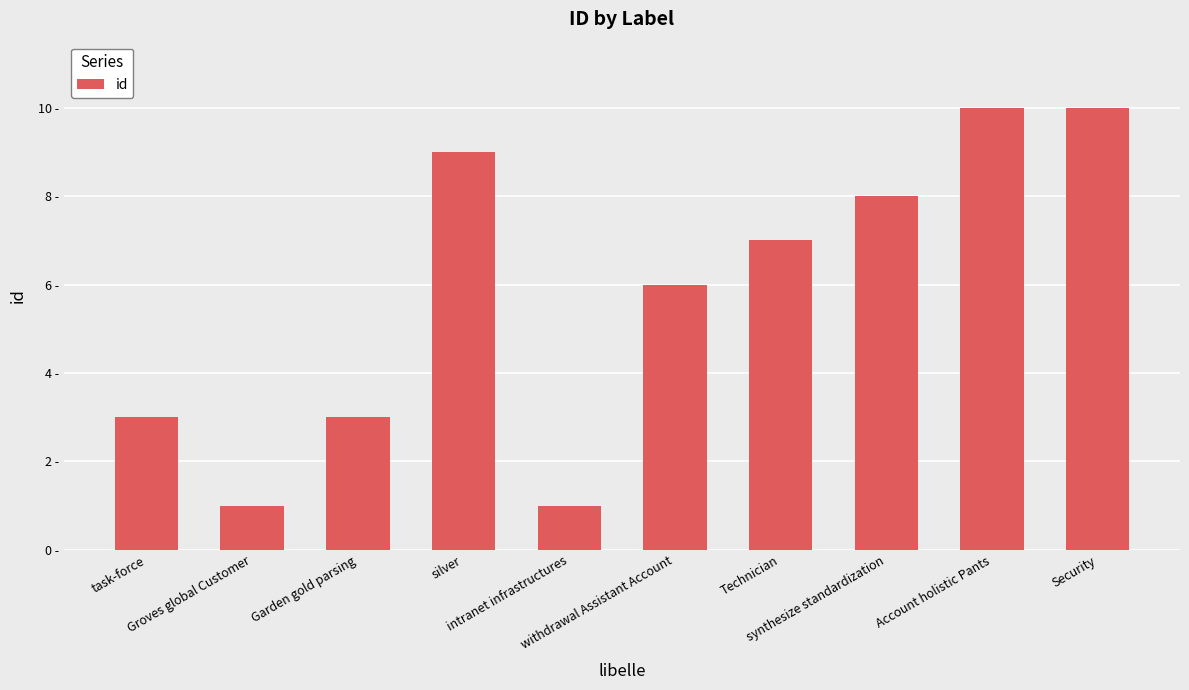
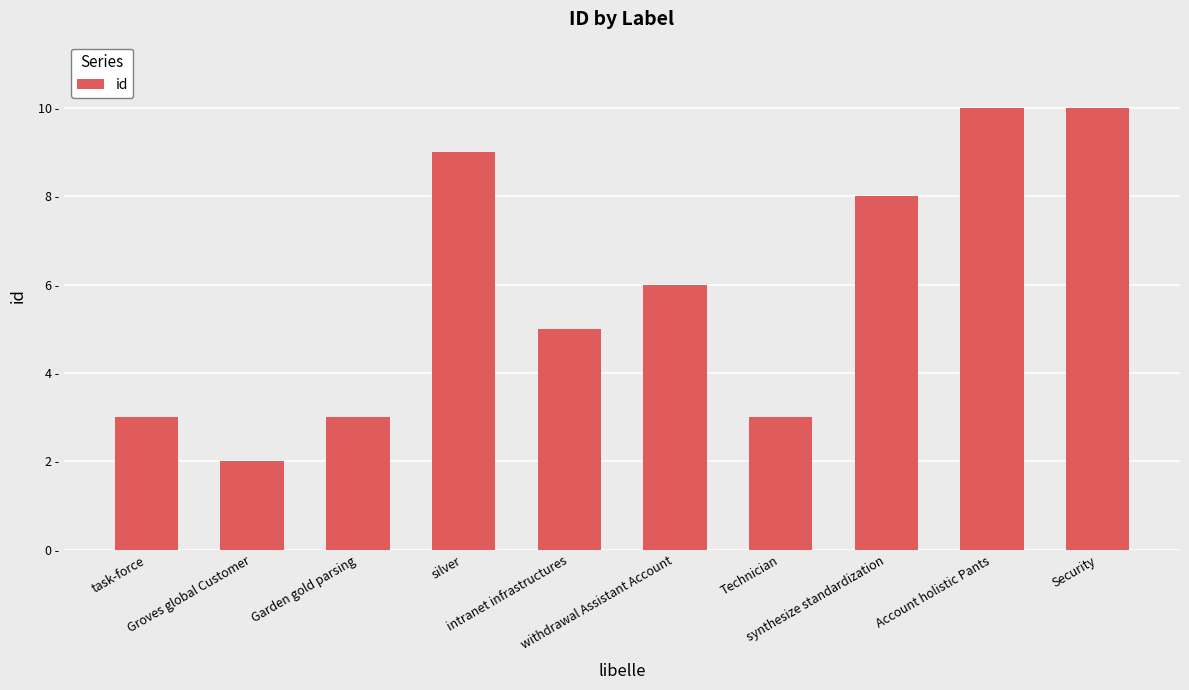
  {
    "task-force": "3 -",
-   "Groves global Customer": "1 -",
+   "Groves global Customer": "2 -",
    "Garden gold parsing": "3 -",
    "silver": "9 -",
-   "intranet infrastructures": "1 -",
+   "intranet infrastructures": "5 -",
    "withdrawal Assistant Account": "6 -",
-   "Technician": "7 -",
+   "Technician": "3 -",
    "synthesize standardization": "8 -",
    "Account holistic Pants": "10 -",
    "Security": "10 -"
  }
